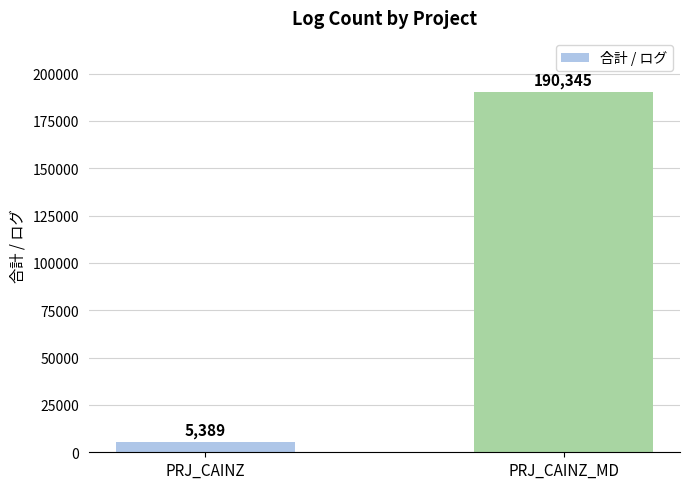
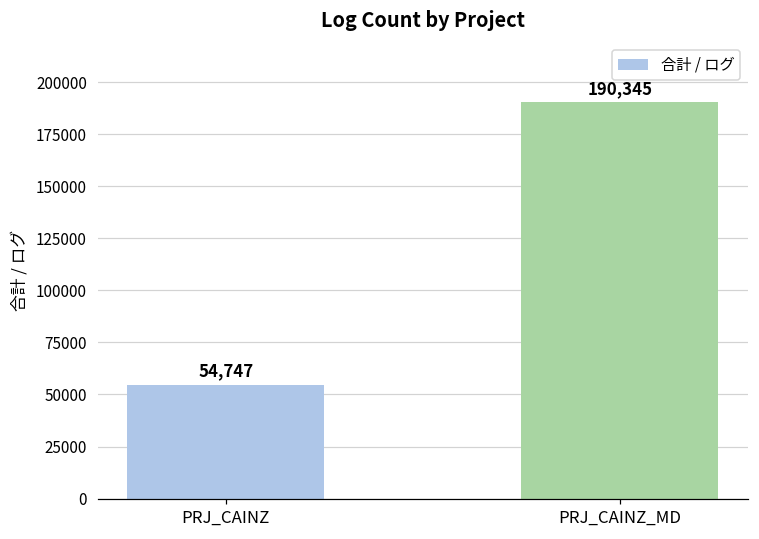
  {
-   "PRJ_CAINZ": "5,389",
+   "PRJ_CAINZ": "54,747",
    "PRJ_CAINZ_MD": "190,345"
  }
